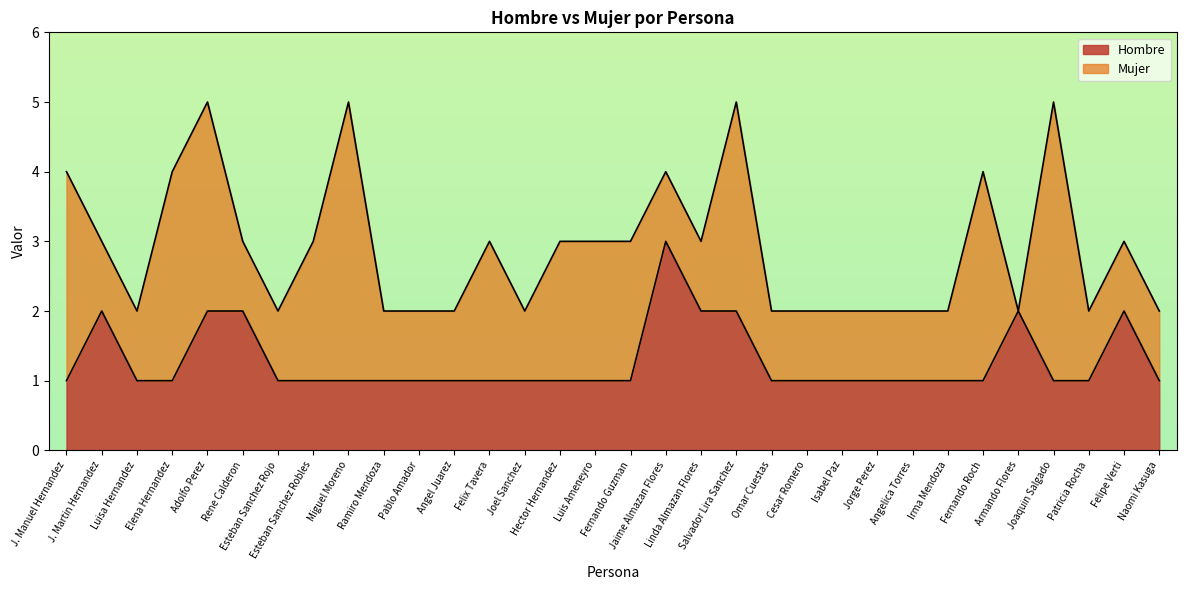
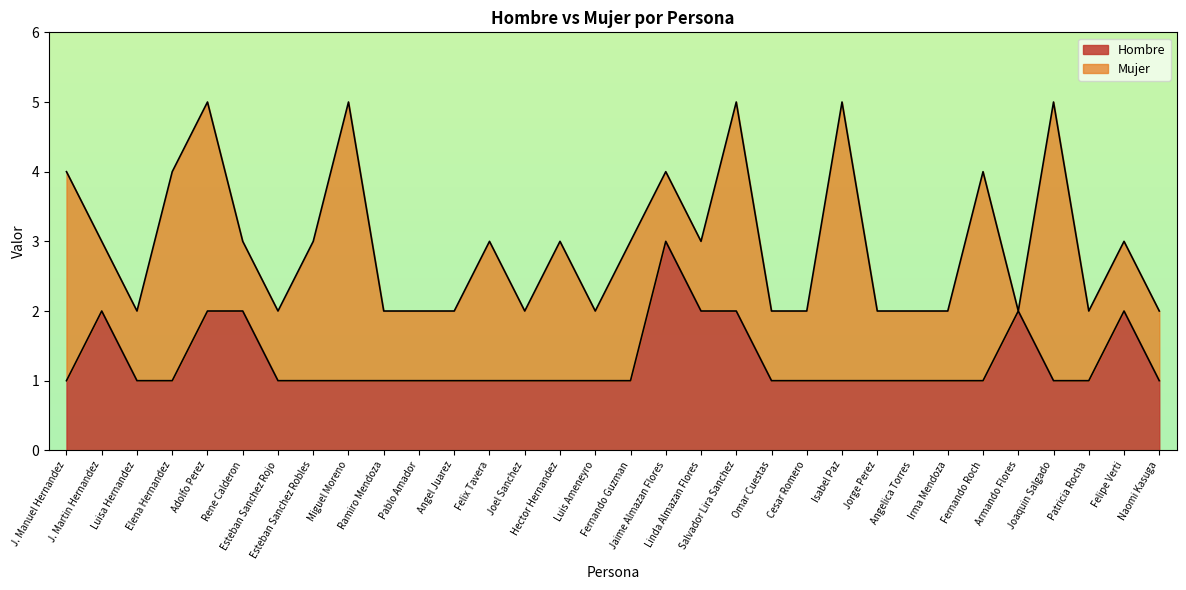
  {
    "Hombre": {
      "J. Manuel Hernandez": 1,
      "J. Martin Hernandez": 2,
      "Luisa Hernandez": 1,
      "Elena Hernandez": 1,
      "Adolfo Perez": 2,
      "Rene Calderon": 2,
      "Esteban Sanchez Rojo": 1,
      "Esteban Sanchez Robles": 1,
      "Miguel Moreno": 1,
      "Ramiro Mendoza": 1,
      "Pablo Amador": 1,
      "Angel Juarez": 1,
      "Felix Tavera": 1,
      "Joel Sanchez": 1,
      "Hector Hernandez": 1,
      "Luis Ameneyro": 1,
      "Fernando Guzman": 1,
      "Jaime Almazan Flores": 3,
      "Linda Almazan Flores": 2,
      "Salvador Lira Sanchez": 2,
      "Omar Cuestas": 1,
      "Cesar Romero": 1,
      "Isabel Paz": 1,
      "Jorge Perez": 1,
      "Angelica Torres": 1,
      "Irma Mendoza": 1,
      "Fernando Roch": 1,
      "Joaquin Salgado": 1,
      "Patricia Rocha": 1,
      "Felipe Verti": 2,
      "Naomi Kasuga": 1
    },
    "Mujer": {
      "J. Manuel Hernandez": 3,
      "J. Martin Hernandez": 1,
      "Luisa Hernandez": 1,
      "Elena Hernandez": 3,
      "Adolfo Perez": 3,
      "Rene Calderon": 1,
      "Esteban Sanchez Rojo": 1,
      "Esteban Sanchez Robles": 2,
      "Miguel Moreno": 4,
      "Ramiro Mendoza": 1,
      "Pablo Amador": 1,
      "Angel Juarez": 1,
      "Felix Tavera": 2,
      "Joel Sanchez": 1,
      "Hector Hernandez": 2,
-     "Luis Ameneyro": 2,
+     "Luis Ameneyro": 1,
      "Fernando Guzman": 2,
      "Jaime Almazan Flores": 1,
      "Linda Almazan Flores": 1,
      "Salvador Lira Sanchez": 3,
      "Omar Cuestas": 1,
      "Cesar Romero": 1,
-     "Isabel Paz": 1,
+     "Isabel Paz": 4,
      "Jorge Perez": 1,
      "Angelica Torres": 1,
      "Irma Mendoza": 1,
      "Fernando Roch": 3,
      "Joaquin Salgado": 4,
      "Patricia Rocha": 1,
      "Felipe Verti": 1,
      "Naomi Kasuga": 1
    }
  }
